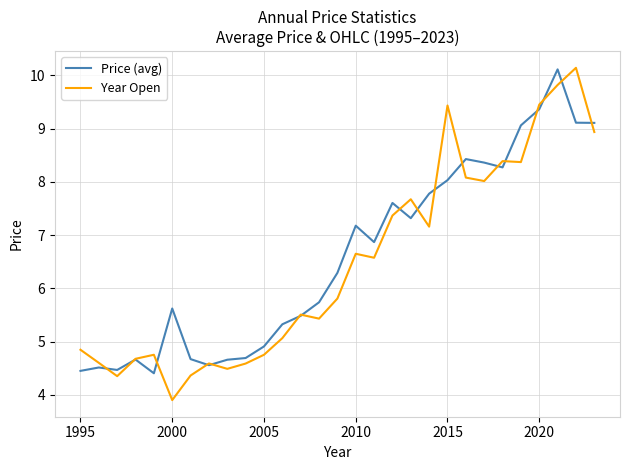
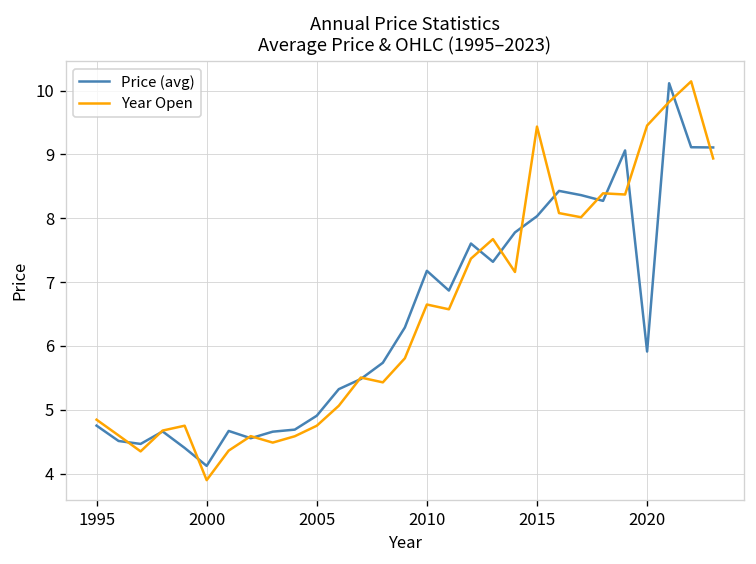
  {
    "Price (avg)": {
-     "1995": 4.4,
-     "2000": 5.6,
+     "1995": 4.8,
+     "2000": 4.1,
      "2005": 4.9,
      "2010": 7.2,
      "2015": 8.0,
-     "2020": 9.4
+     "2020": 5.9
    },
    "Year Open": {
      "1995": 4.8,
      "2000": 3.9,
      "2005": 4.8,
      "2010": 6.6,
      "2015": 9.4,
      "2020": 9.5
    }
  }
